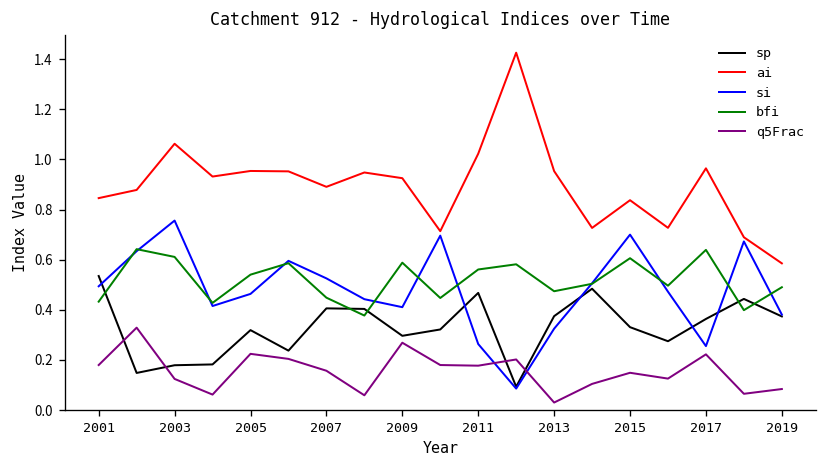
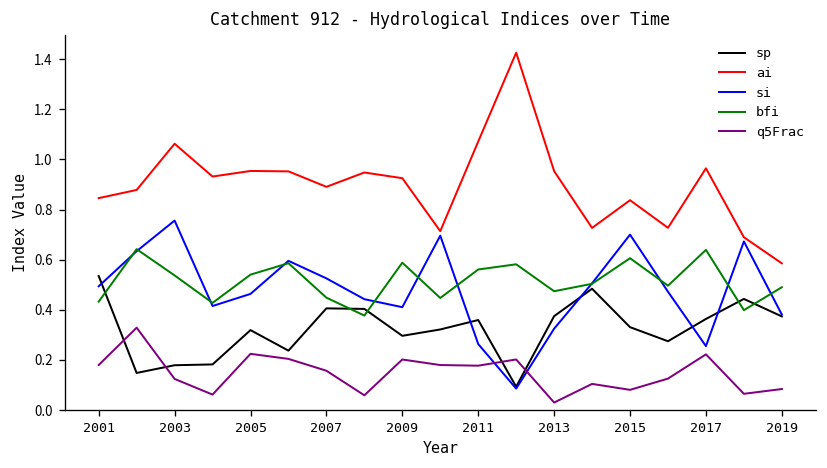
  {
    "sp": {
      "2001": 0.53,
      "2003": 0.18,
      "2005": 0.32,
      "2007": 0.41,
      "2009": 0.30,
-     "2011": 0.47,
+     "2011": 0.36,
      "2013": 0.37,
      "2015": 0.33,
      "2017": 0.36
    },
    "ai": {
      "2001": 0.85,
      "2003": 1.06,
      "2005": 0.95,
      "2007": 0.89,
      "2009": 0.92,
-     "2011": 1.02,
+     "2011": 1.07,
      "2013": 0.95,
      "2015": 0.84,
      "2017": 0.96,
      "2019": 0.59
    },
    "si": {
      "2001": 0.49,
      "2003": 0.76,
      "2005": 0.46,
      "2007": 0.53,
      "2009": 0.41,
      "2011": 0.26,
      "2013": 0.32,
      "2015": 0.70,
      "2017": 0.26
    },
    "bfi": {
      "2001": 0.43,
-     "2003": 0.61,
+     "2003": 0.54,
      "2005": 0.54,
      "2007": 0.45,
      "2009": 0.59,
      "2011": 0.56,
      "2013": 0.47,
      "2015": 0.61,
      "2017": 0.64,
      "2019": 0.49
    },
    "q5Frac": {
      "2001": 0.18,
      "2003": 0.12,
      "2005": 0.22,
      "2007": 0.16,
-     "2009": 0.27,
+     "2009": 0.20,
      "2011": 0.18,
      "2013": 0.03,
-     "2015": 0.15,
+     "2015": 0.08,
      "2017": 0.22,
      "2019": 0.08
    }
  }
